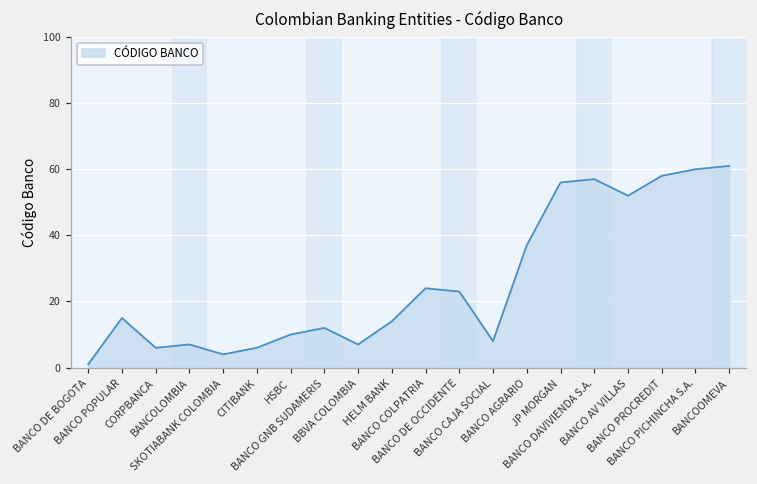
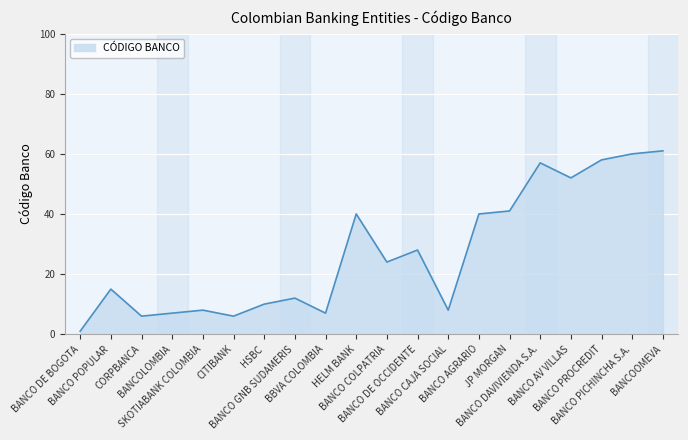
  {
    "BANCO DE BOGOTA": 1,
    "BANCO POPULAR": 15,
    "CORPBANCA": 6,
    "BANCOLOMBIA": 7,
-   "SKOTIABANK COLOMBIA": 4,
+   "SKOTIABANK COLOMBIA": 8,
    "CITIBANK": 6,
    "HSBC": 10,
    "BANCO GNB SUDAMERIS": 12,
    "BBVA COLOMBIA": 7,
-   "HELM BANK": 14,
+   "HELM BANK": 40,
    "BANCO COLPATRIA": 24,
-   "BANCO DE OCCIDENTE": 23,
+   "BANCO DE OCCIDENTE": 28,
    "BANCO CAJA SOCIAL": 8,
-   "BANCO AGRARIO": 37,
-   "JP MORGAN": 56,
+   "BANCO AGRARIO": 40,
+   "JP MORGAN": 41,
    "BANCO DAVIVIENDA S.A.": 57,
    "BANCO AV VILLAS": 52,
    "BANCO PROCREDIT": 58,
    "BANCO PICHINCHA S.A.": 60,
    "BANCOOMEVA": 61
  }
